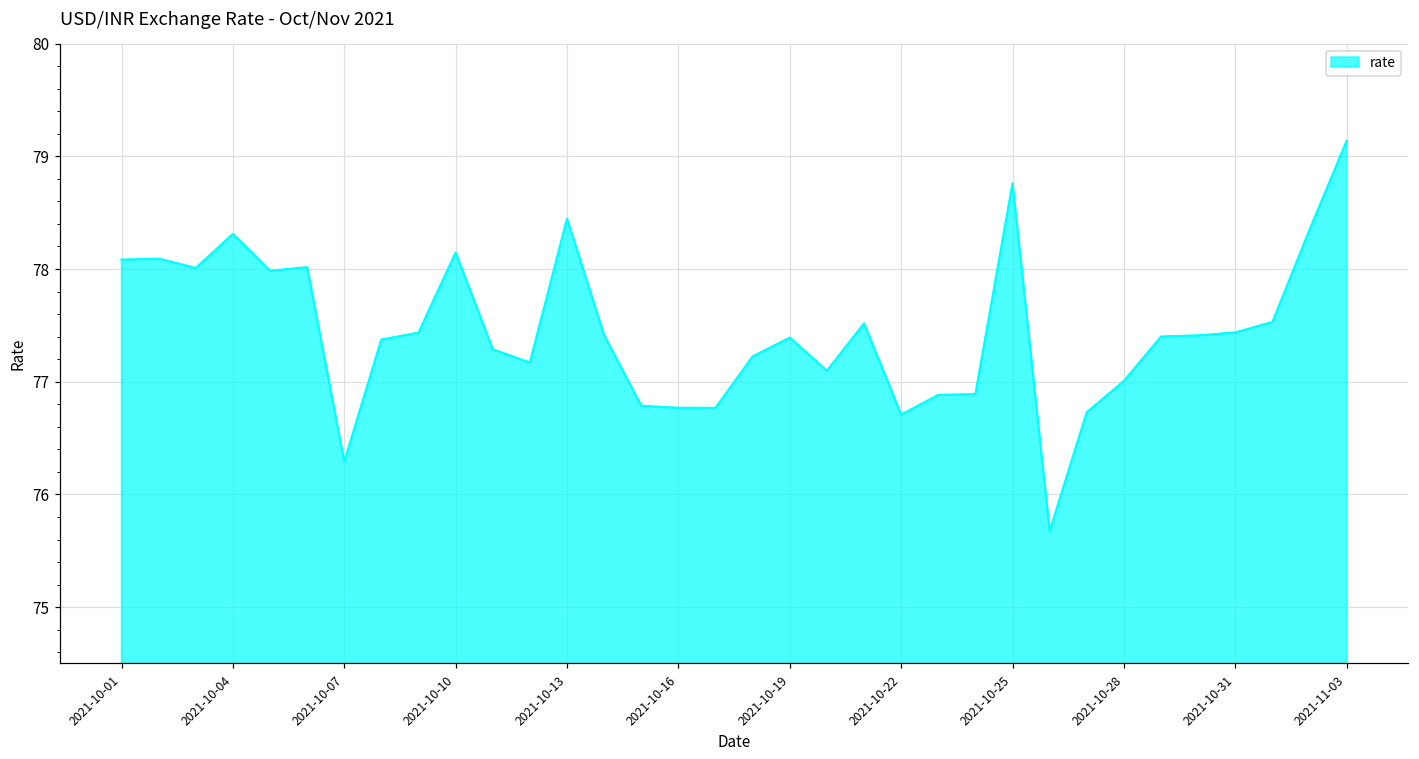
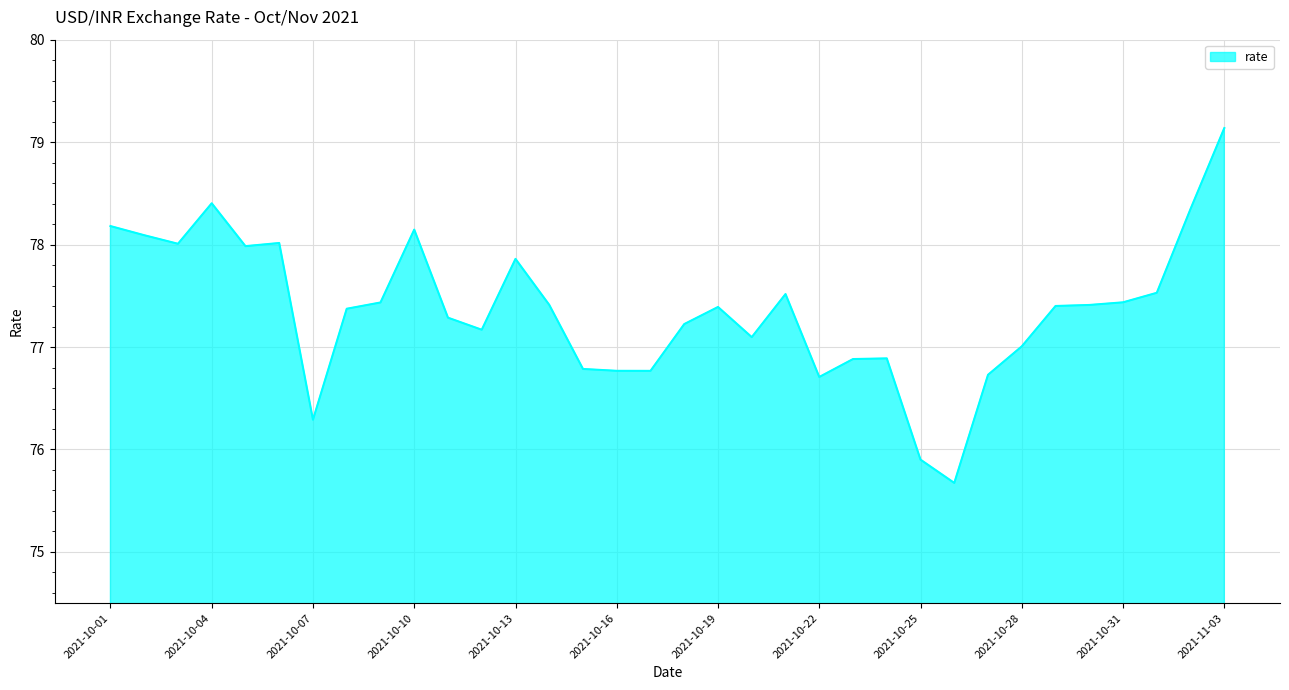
  {
-   "2021-10-01": 78.08,
-   "2021-10-04": 78.31,
+   "2021-10-01": 78.18,
+   "2021-10-04": 78.40,
    "2021-10-07": 76.29,
    "2021-10-10": 78.15,
-   "2021-10-13": 78.44,
+   "2021-10-13": 77.86,
    "2021-10-16": 76.77,
    "2021-10-19": 77.39,
    "2021-10-22": 76.71,
-   "2021-10-25": 78.76,
+   "2021-10-25": 75.90,
    "2021-10-28": 77.01,
    "2021-10-31": 77.44,
    "2021-11-03": 79.14
  }
